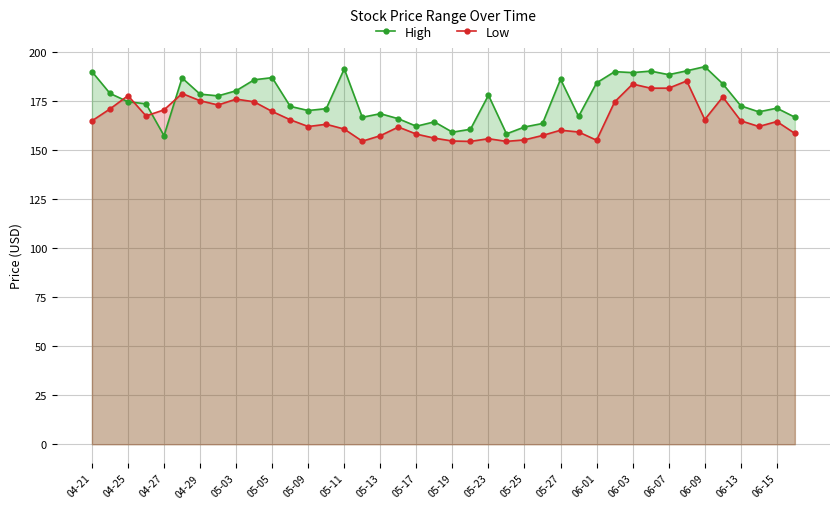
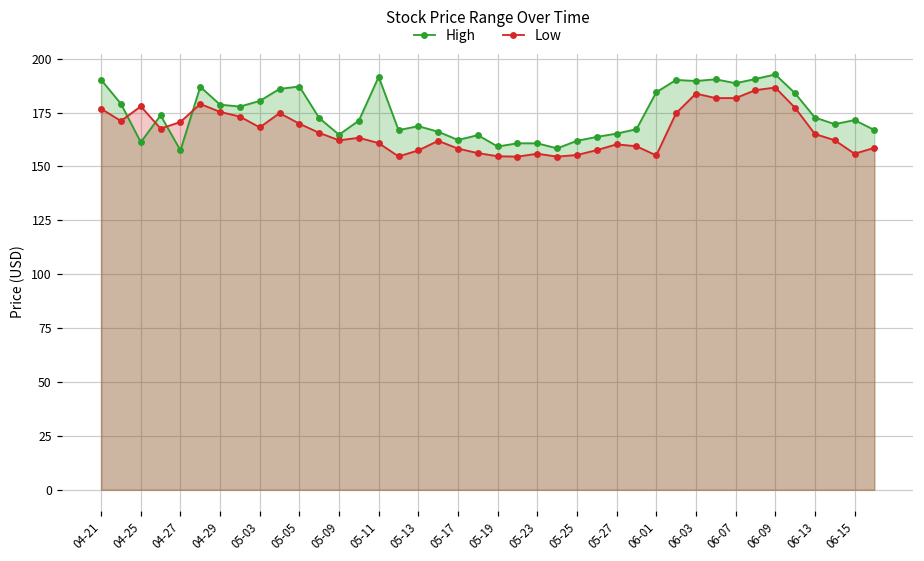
  {
    "High": {
      "04-21": 190,
-     "04-25": 175,
+     "04-25": 161,
      "04-27": 157,
      "04-29": 179,
      "05-03": 180,
      "05-05": 187,
-     "05-09": 170,
+     "05-09": 165,
      "05-11": 192,
      "05-13": 169,
      "05-17": 162,
      "05-19": 159,
-     "05-23": 178,
+     "05-23": 161,
      "05-25": 162,
-     "05-27": 186,
+     "05-27": 165,
      "06-01": 184,
      "06-03": 190,
      "06-07": 189,
      "06-09": 193,
      "06-13": 173,
      "06-15": 172
    },
    "Low": {
-     "04-21": 165,
+     "04-21": 177,
      "04-25": 178,
      "04-27": 171,
      "04-29": 175,
-     "05-03": 176,
+     "05-03": 168,
      "05-05": 170,
      "05-09": 162,
      "05-11": 161,
      "05-13": 157,
      "05-17": 158,
      "05-19": 155,
      "05-23": 156,
      "05-25": 155,
      "05-27": 160,
      "06-01": 155,
      "06-03": 184,
      "06-07": 182,
-     "06-09": 166,
+     "06-09": 187,
      "06-13": 165,
-     "06-15": 165
+     "06-15": 156
    }
  }
